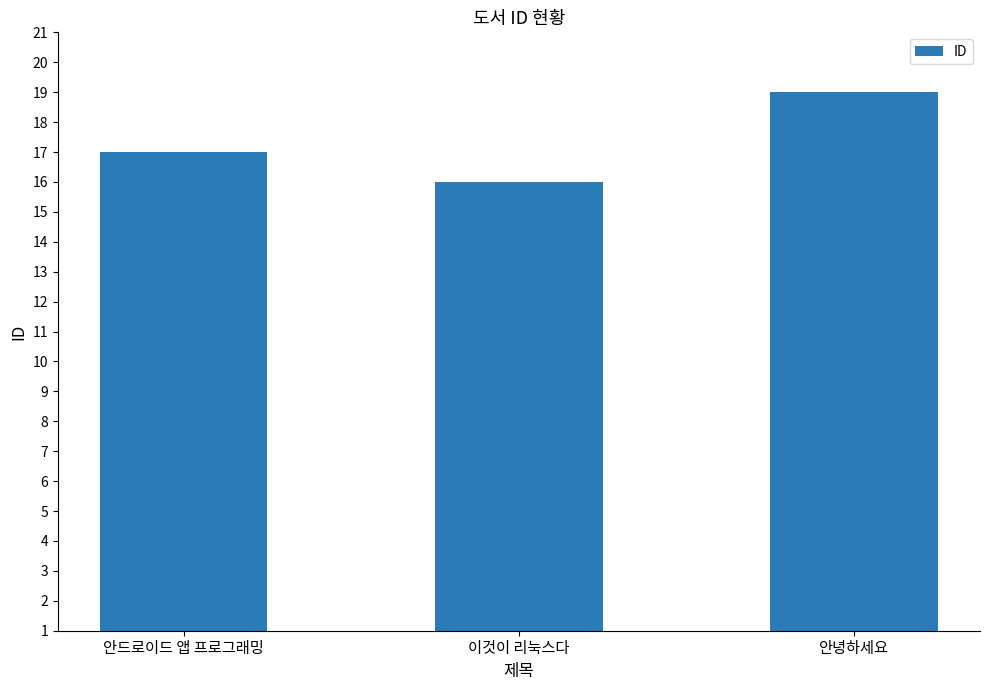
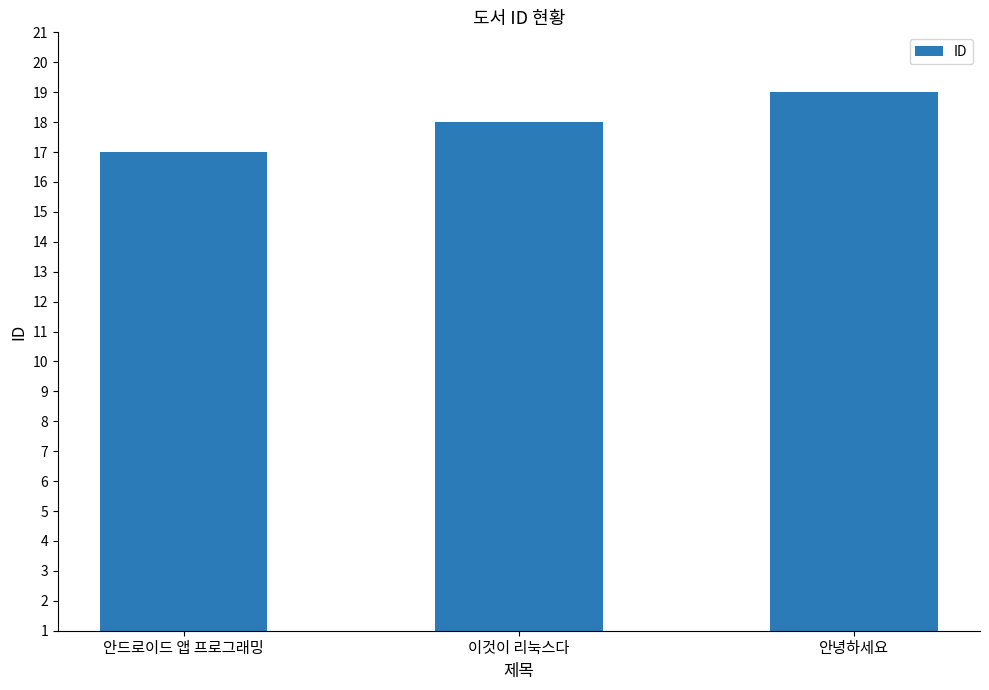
  {
    "안드로이드 앱 프로그래밍": 17,
-   "이것이 리눅스다": 16,
+   "이것이 리눅스다": 18,
    "안녕하세요": 19
  }
